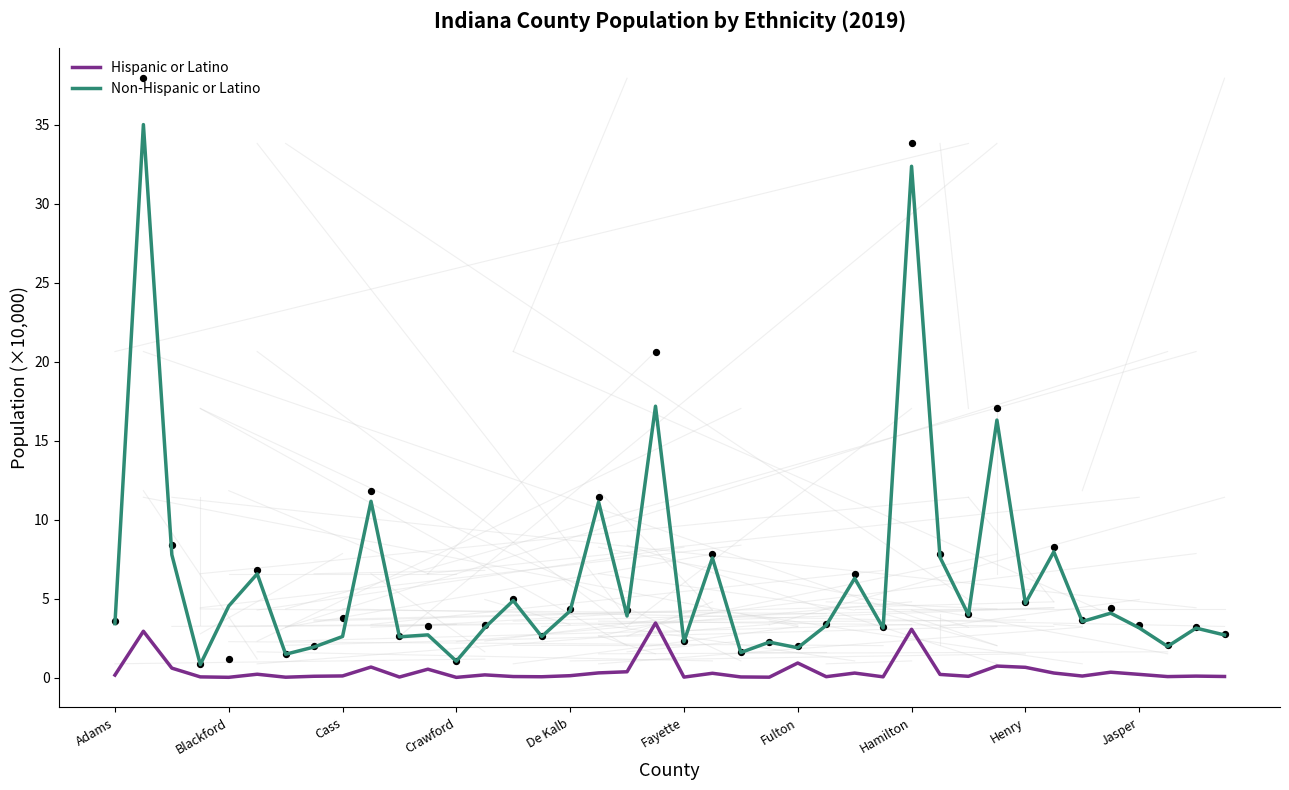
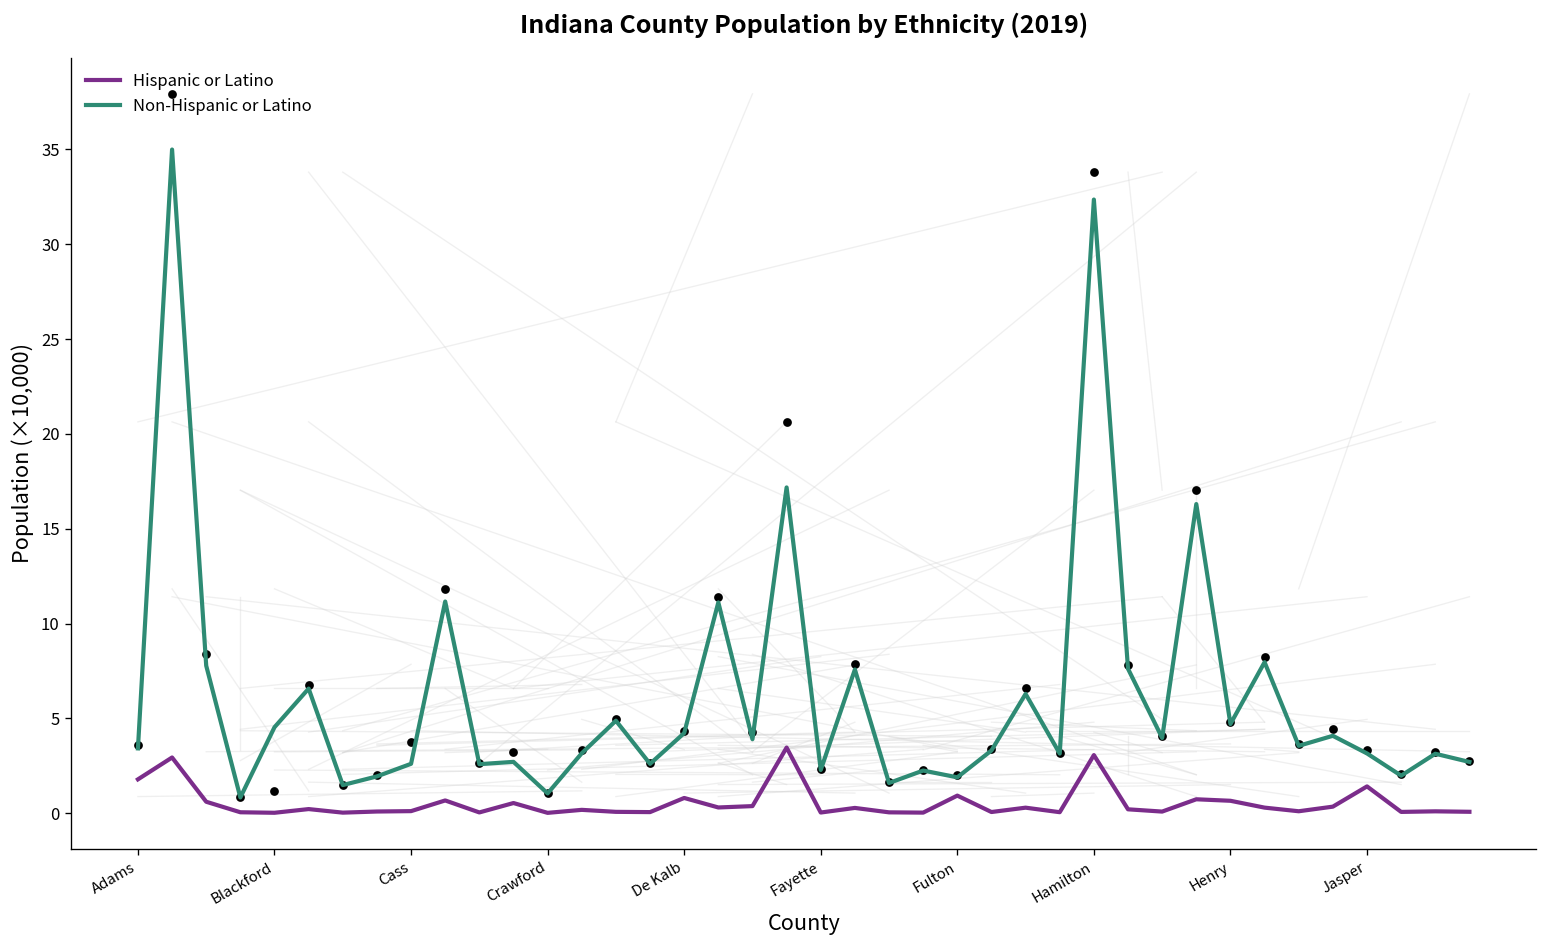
  {
    "Hispanic or Latino": {
-     "Adams": 0.2,
+     "Adams": 1.8,
      "Blackford": 0.0,
      "Cass": 0.1,
      "Crawford": 0.0,
-     "De Kalb": 0.1,
+     "De Kalb": 0.8,
      "Fayette": 0.0,
      "Fulton": 0.9,
      "Hamilton": 3.1,
      "Henry": 0.7,
-     "Jasper": 0.2
+     "Jasper": 1.4
    },
    "Non-Hispanic or Latino": {
      "Adams": 3.4,
      "Blackford": 4.5,
      "Cass": 2.6,
      "Hamilton": 32.4
    }
  }
